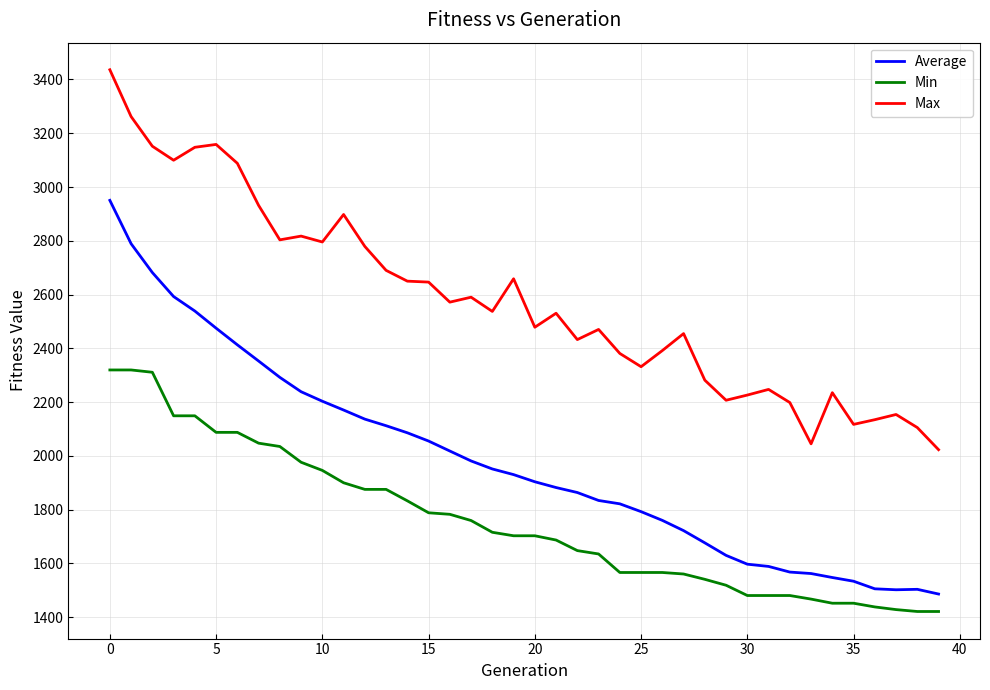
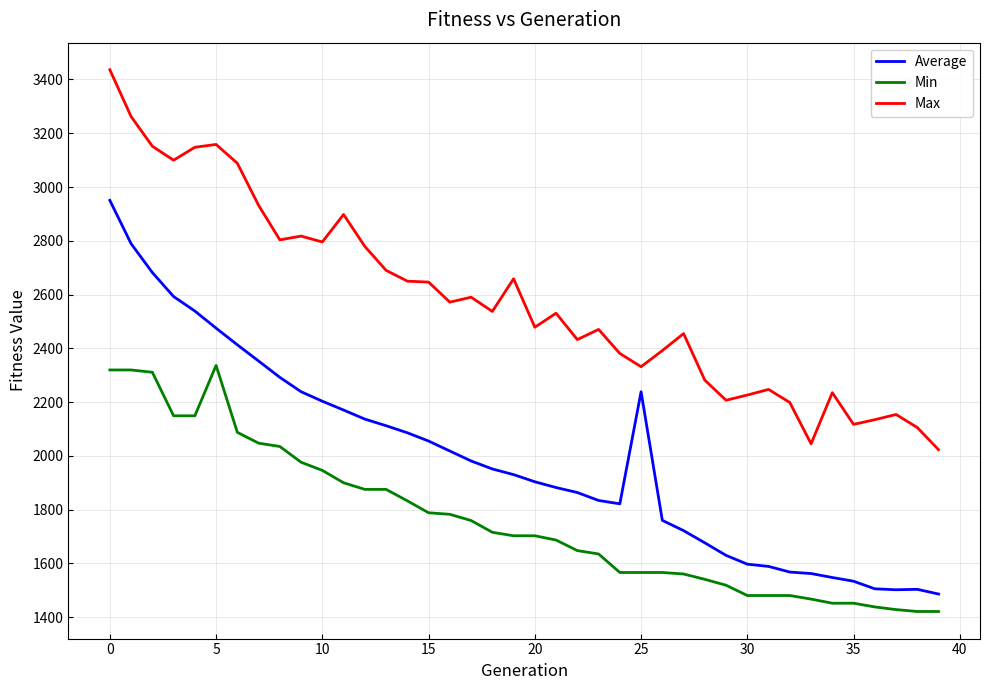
  {
    "Average": {
      "0": 2950,
      "5": 2480,
      "10": 2200,
      "15": 2060,
      "20": 1900,
-     "25": 1790,
+     "25": 2240,
      "30": 1600,
      "35": 1530
    },
    "Min": {
      "0": 2320,
-     "5": 2090,
+     "5": 2340,
      "10": 1950,
      "15": 1790,
      "20": 1700,
      "25": 1570,
      "30": 1480,
      "35": 1450
    },
    "Max": {
      "0": 3440,
      "5": 3160,
      "10": 2800,
      "15": 2650,
      "20": 2480,
      "25": 2330,
      "30": 2230,
      "35": 2120
    }
  }
